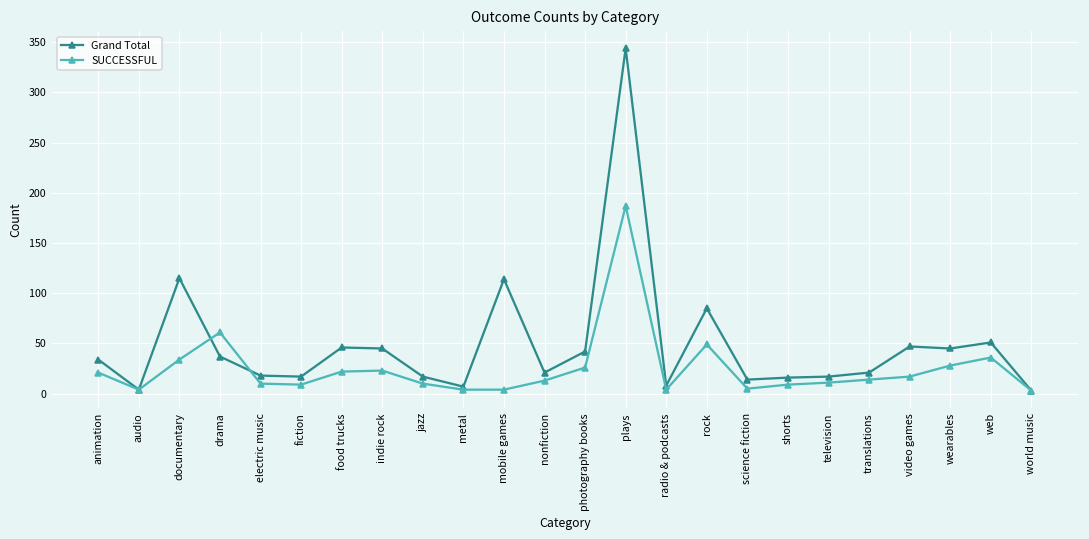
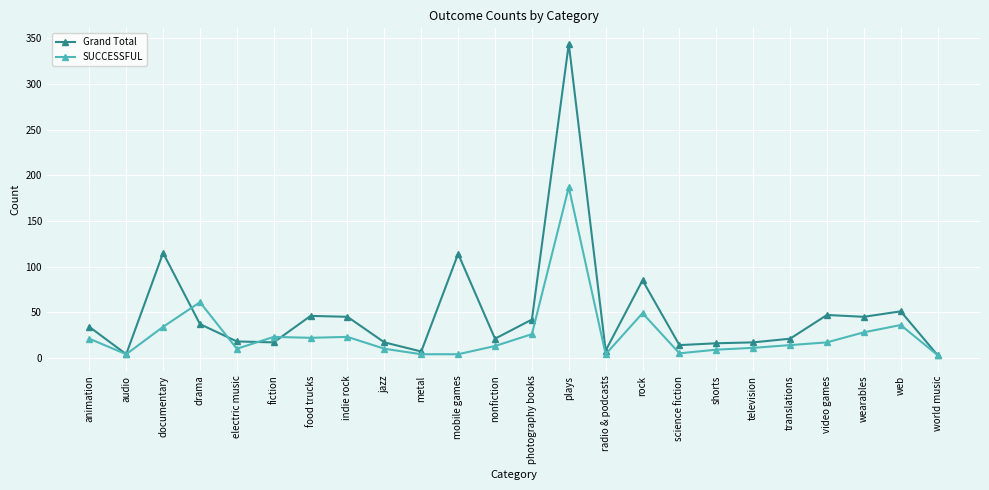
  {
    "Grand Total": {
      "animation": 30,
      "documentary": 120,
      "drama": 40,
      "electric music": 20,
      "fiction": 20,
      "food trucks": 50,
      "indie rock": 50,
      "jazz": 20,
      "metal": 10,
      "mobile games": 110,
      "nonfiction": 20,
      "photography books": 40,
      "plays": 340,
      "radio & podcasts": 10,
      "rock": 90,
      "science fiction": 10,
      "shorts": 20,
      "television": 20,
      "translations": 20,
      "video games": 50,
      "wearables": 50,
      "web": 50
    },
    "SUCCESSFUL": {
      "animation": 20,
      "documentary": 30,
      "drama": 60,
      "electric music": 10,
-     "fiction": 10,
+     "fiction": 20,
      "food trucks": 20,
      "indie rock": 20,
      "jazz": 10,
      "metal": 0,
      "mobile games": 0,
      "nonfiction": 10,
      "photography books": 30,
      "plays": 190,
      "radio & podcasts": 0,
      "rock": 50,
      "science fiction": 10,
      "shorts": 10,
      "television": 10,
      "translations": 10,
      "video games": 20,
      "wearables": 30,
      "web": 40
    }
  }
